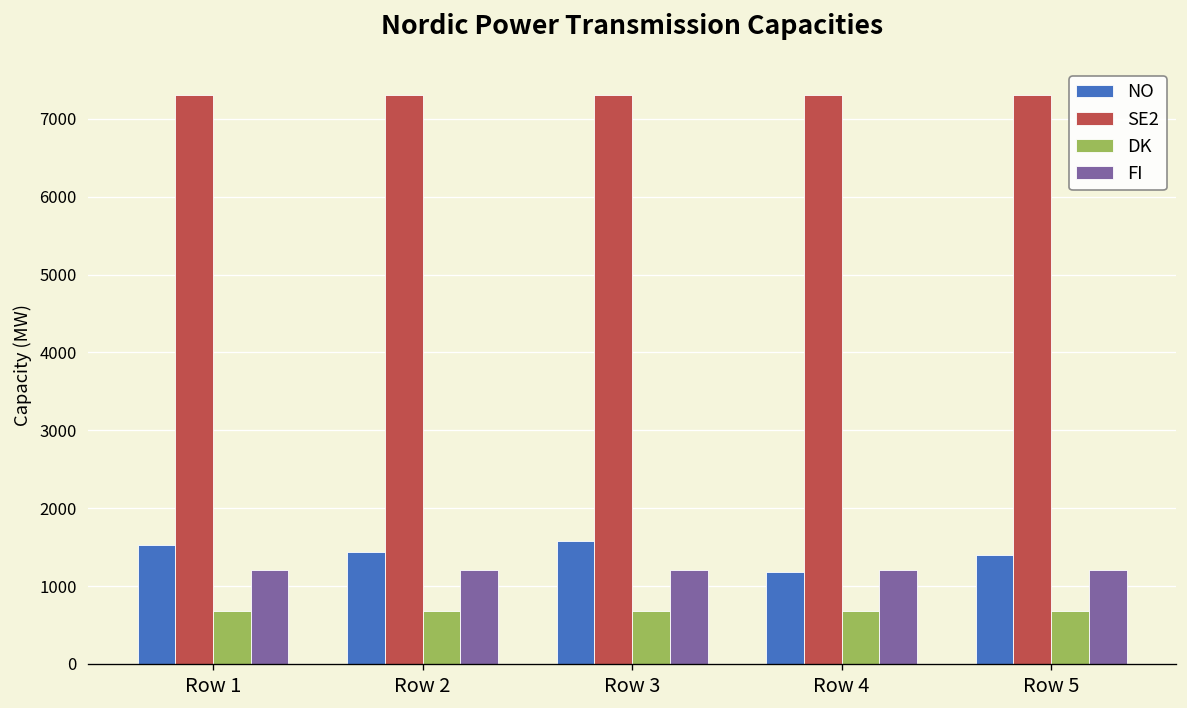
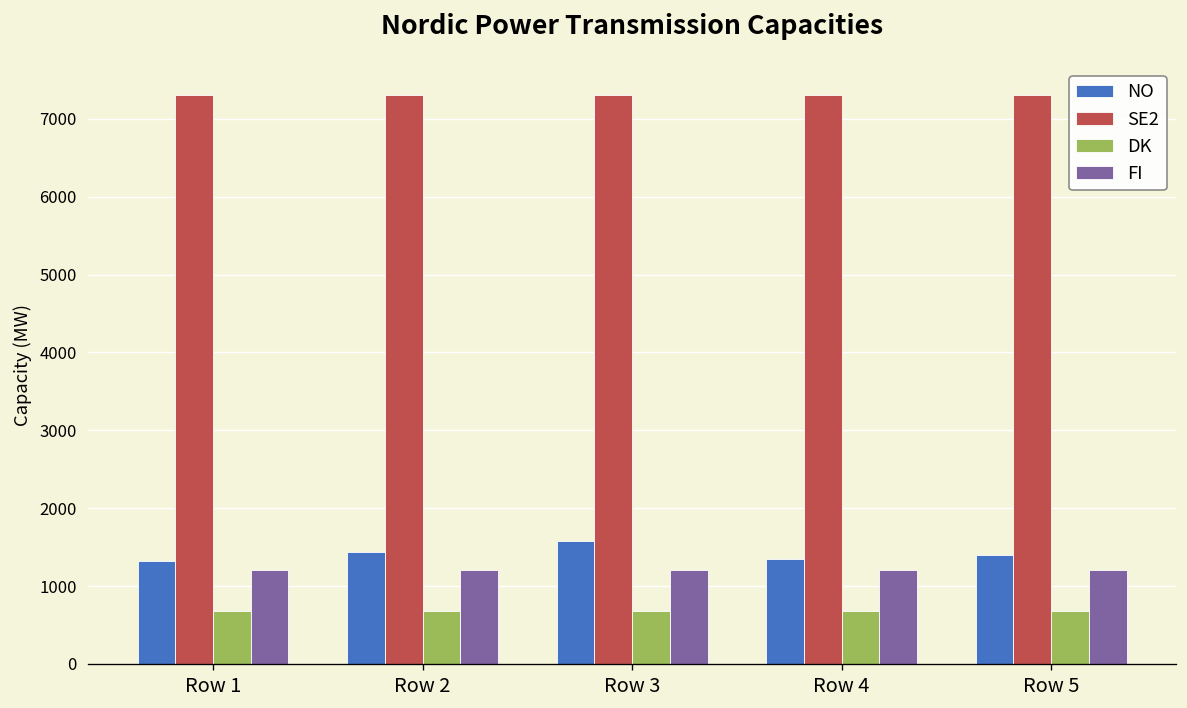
  {
    "NO": {
-     "Row 1": 1500,
+     "Row 1": 1300,
      "Row 2": 1400,
      "Row 3": 1600,
-     "Row 4": 1200,
+     "Row 4": 1300,
      "Row 5": 1400
    },
    "SE2": {
      "Row 1": 7300,
      "Row 2": 7300,
      "Row 3": 7300,
      "Row 4": 7300,
      "Row 5": 7300
    },
    "DK": {
      "Row 1": 700,
      "Row 2": 700,
      "Row 3": 700,
      "Row 4": 700,
      "Row 5": 700
    },
    "FI": {
      "Row 1": 1200,
      "Row 2": 1200,
      "Row 3": 1200,
      "Row 4": 1200,
      "Row 5": 1200
    }
  }
